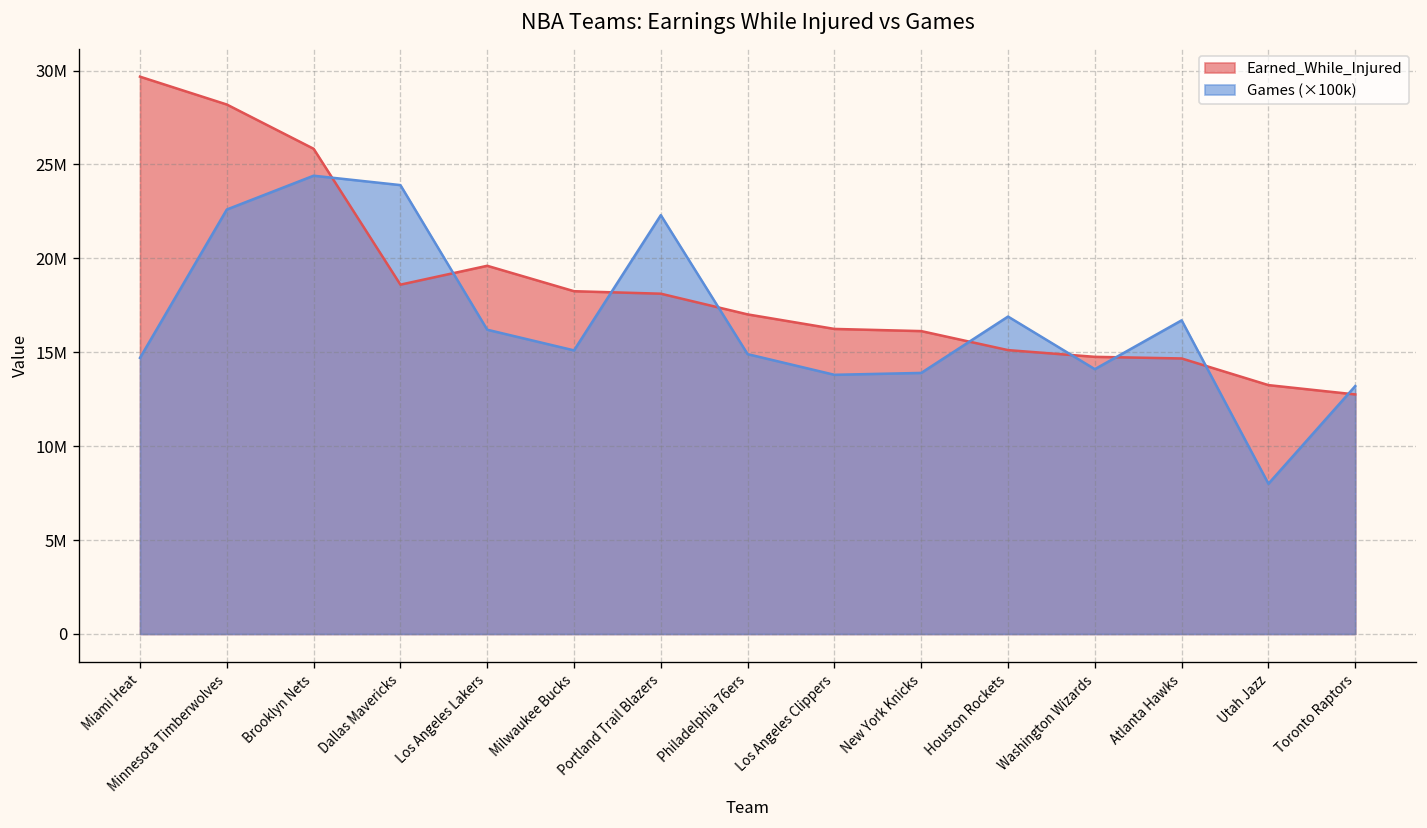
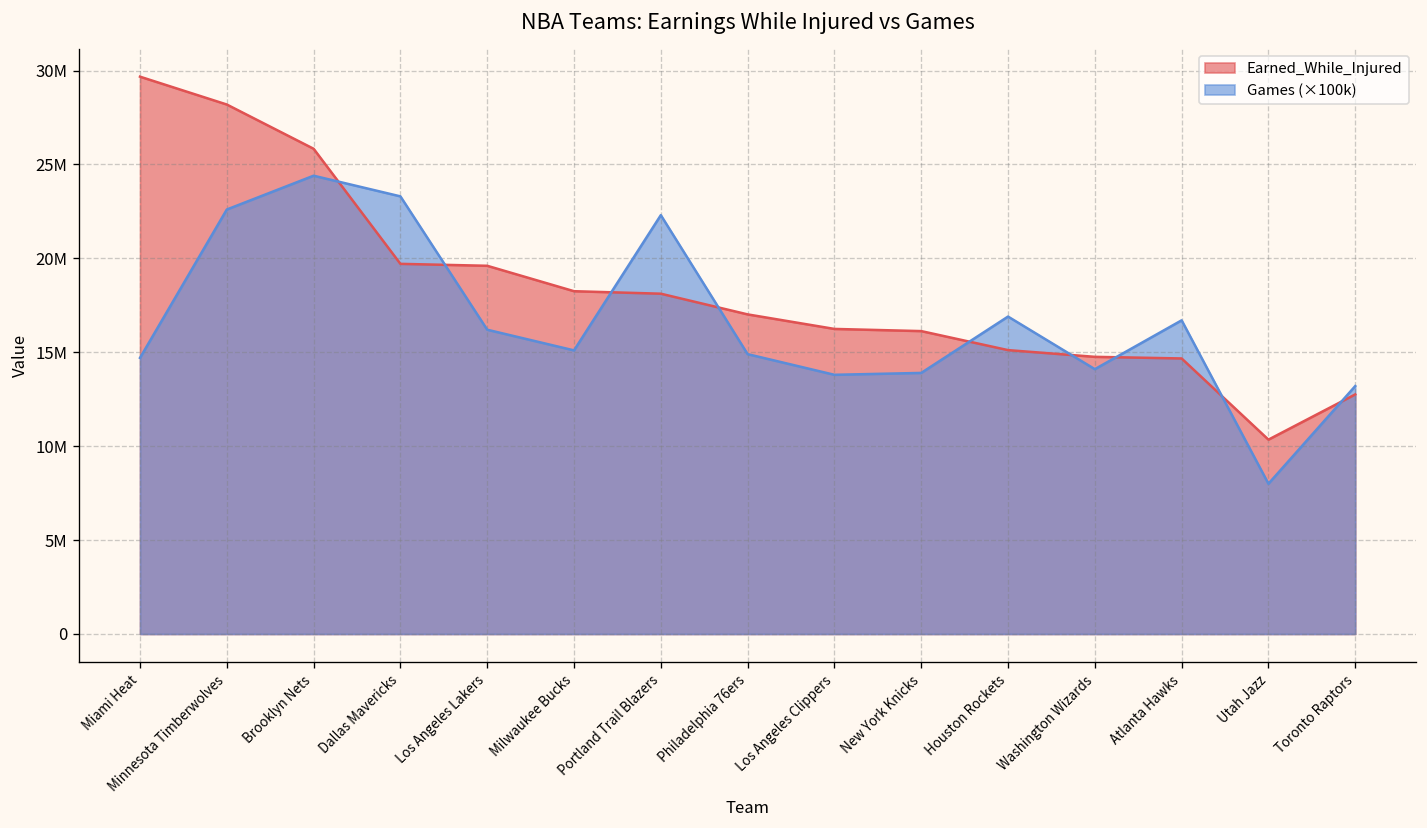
  {
    "Earned_While_Injured": {
      "Miami Heat": 29700000,
      "Minnesota Timberwolves": 28200000,
      "Brooklyn Nets": 25800000,
-     "Dallas Mavericks": 18600000,
+     "Dallas Mavericks": 19700000,
      "Los Angeles Lakers": 19600000,
      "Milwaukee Bucks": 18300000,
      "Portland Trail Blazers": 18100000,
      "Philadelphia 76ers": 17000000,
      "Los Angeles Clippers": 16200000,
      "New York Knicks": 16100000,
      "Houston Rockets": 15100000,
      "Washington Wizards": 14800000,
      "Atlanta Hawks": 14700000,
-     "Utah Jazz": 13300000,
+     "Utah Jazz": 10300000,
      "Toronto Raptors": 12800000
    },
    "Games (×100k)": {
      "Miami Heat": 14700000,
      "Minnesota Timberwolves": 22600000,
      "Brooklyn Nets": 24400000,
-     "Dallas Mavericks": 23900000,
+     "Dallas Mavericks": 23300000,
      "Los Angeles Lakers": 16200000,
      "Milwaukee Bucks": 15100000,
      "Portland Trail Blazers": 22300000,
      "Philadelphia 76ers": 14900000,
      "Los Angeles Clippers": 13800000,
      "New York Knicks": 13900000,
      "Houston Rockets": 16900000,
      "Washington Wizards": 14100000,
      "Atlanta Hawks": 16700000,
      "Utah Jazz": 8000000,
      "Toronto Raptors": 13200000
    }
  }
